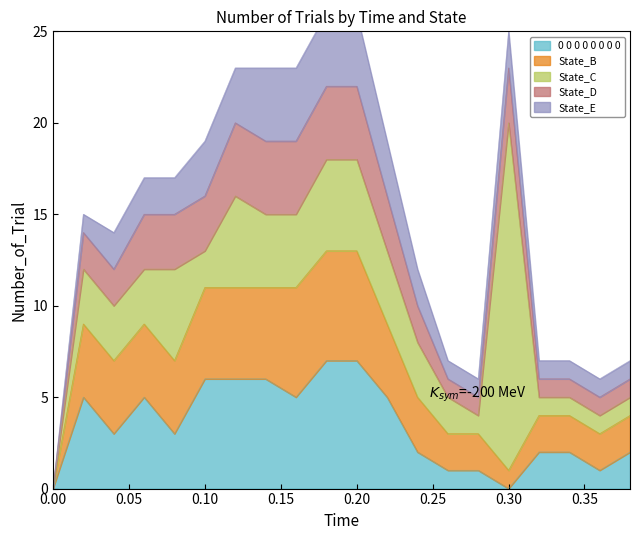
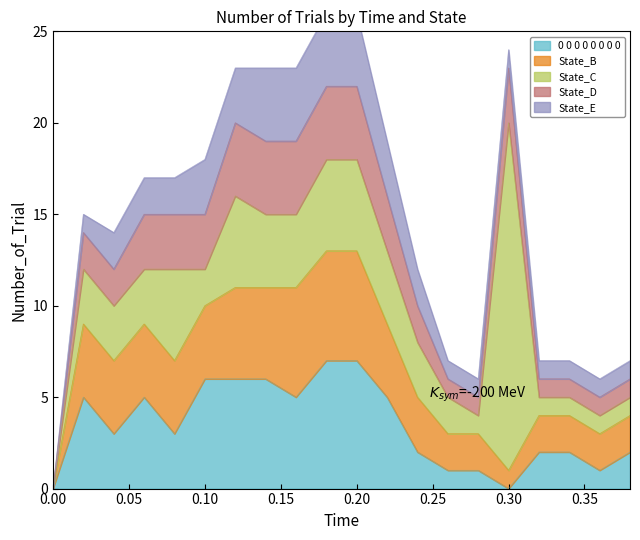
  {
    "0 0 0 0 0 0 0 0": {
      "0.10": 6,
      "0.20": 7,
      "0.30": 0
    },
    "State_B": {
-     "0.10": 5,
+     "0.10": 4,
      "0.20": 6,
      "0.30": 1
    },
    "State_C": {
      "0.10": 2,
      "0.20": 5,
      "0.30": 19
    },
    "State_D": {
      "0.10": 3,
      "0.20": 4,
      "0.30": 3
    },
    "State_E": {
      "0.10": 3,
-     "0.30": 2
+     "0.30": 1
    }
  }
